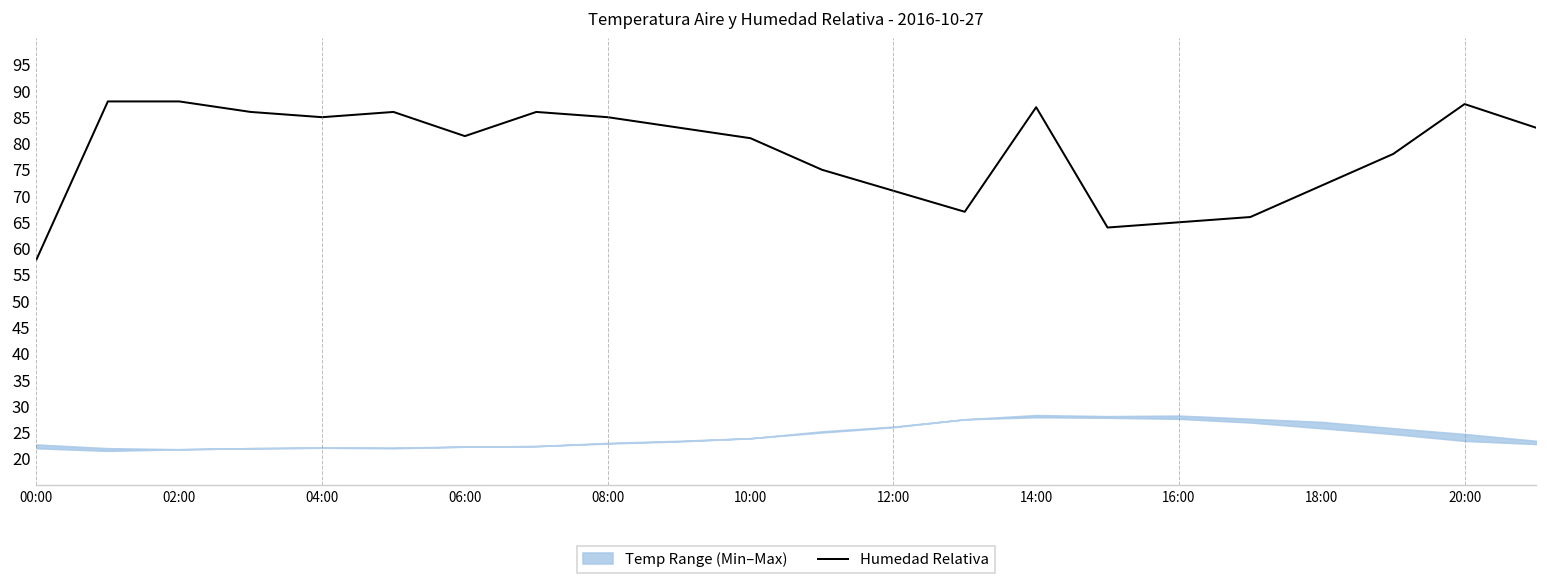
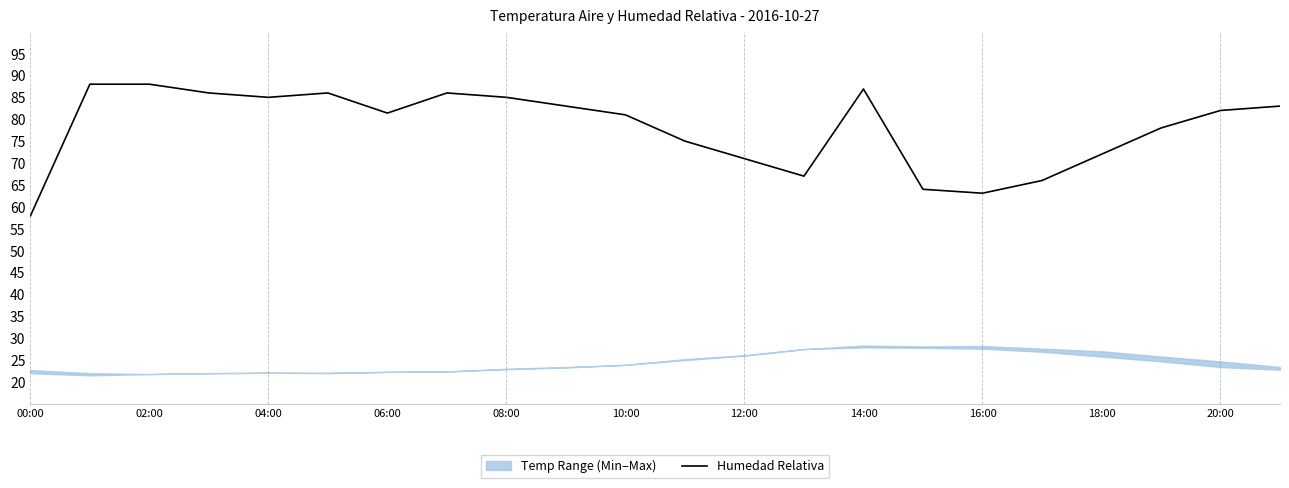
  {
    "Humedad Relativa": {
      "00:00": 58,
      "02:00": 88,
      "04:00": 85,
      "06:00": 81,
      "08:00": 85,
      "10:00": 81,
      "12:00": 71,
      "14:00": 87,
-     "16:00": 65,
+     "16:00": 63,
      "18:00": 72,
-     "20:00": 88
+     "20:00": 82
    }
  }
